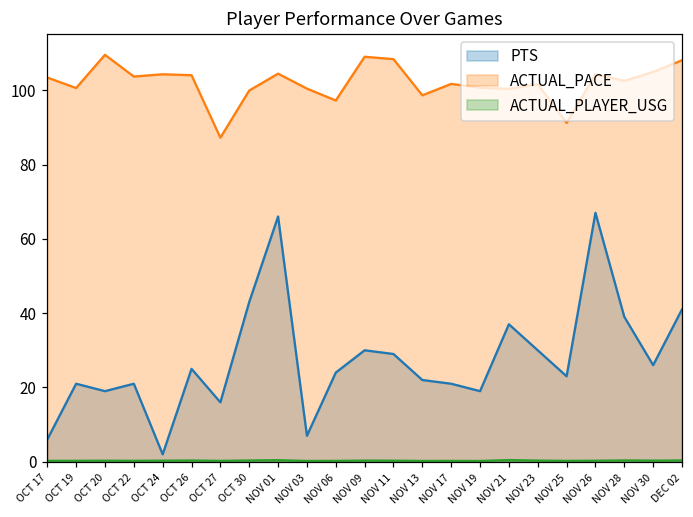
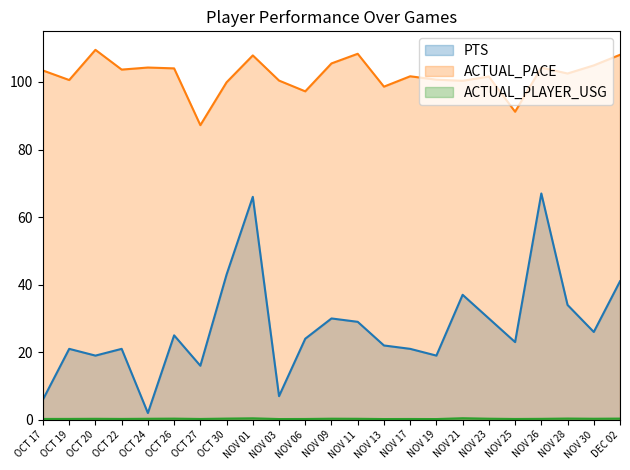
  {
    "PTS": {
      "OCT 17": 6,
      "OCT 19": 21,
      "OCT 20": 19,
      "OCT 22": 21,
      "OCT 24": 2,
      "OCT 26": 25,
      "OCT 27": 16,
      "OCT 30": 43,
      "NOV 01": 66,
      "NOV 03": 7,
      "NOV 06": 24,
      "NOV 09": 30,
      "NOV 11": 29,
      "NOV 13": 22,
      "NOV 17": 21,
      "NOV 19": 19,
      "NOV 21": 37,
      "NOV 23": 30,
      "NOV 25": 23,
      "NOV 26": 67,
-     "NOV 28": 39,
+     "NOV 28": 34,
      "NOV 30": 26,
      "DEC 02": 41
    },
    "ACTUAL_PACE": {
      "OCT 17": 103,
      "OCT 19": 101,
      "OCT 20": 110,
      "OCT 22": 104,
      "OCT 24": 104,
      "OCT 26": 104,
      "OCT 27": 87,
      "OCT 30": 100,
-     "NOV 01": 104,
+     "NOV 01": 108,
      "NOV 03": 100,
      "NOV 06": 97,
-     "NOV 09": 109,
+     "NOV 09": 106,
      "NOV 11": 108,
      "NOV 13": 99,
      "NOV 17": 102,
      "NOV 25": 91,
      "DEC 02": 108
    },
    "ACTUAL_PLAYER_USG": {
      "OCT 17": 0,
      "OCT 19": 0,
      "OCT 20": 0,
      "OCT 22": 0,
      "OCT 24": 0,
      "OCT 26": 0,
      "OCT 27": 0,
      "OCT 30": 0,
      "NOV 01": 0,
      "NOV 03": 0,
      "NOV 06": 0,
      "NOV 09": 0,
      "NOV 11": 0,
      "NOV 13": 0,
      "NOV 17": 0,
      "NOV 19": 0,
      "NOV 21": 0,
      "NOV 23": 0,
      "NOV 25": 0,
      "NOV 26": 0,
      "NOV 28": 0,
      "NOV 30": 0,
      "DEC 02": 0
    }
  }
